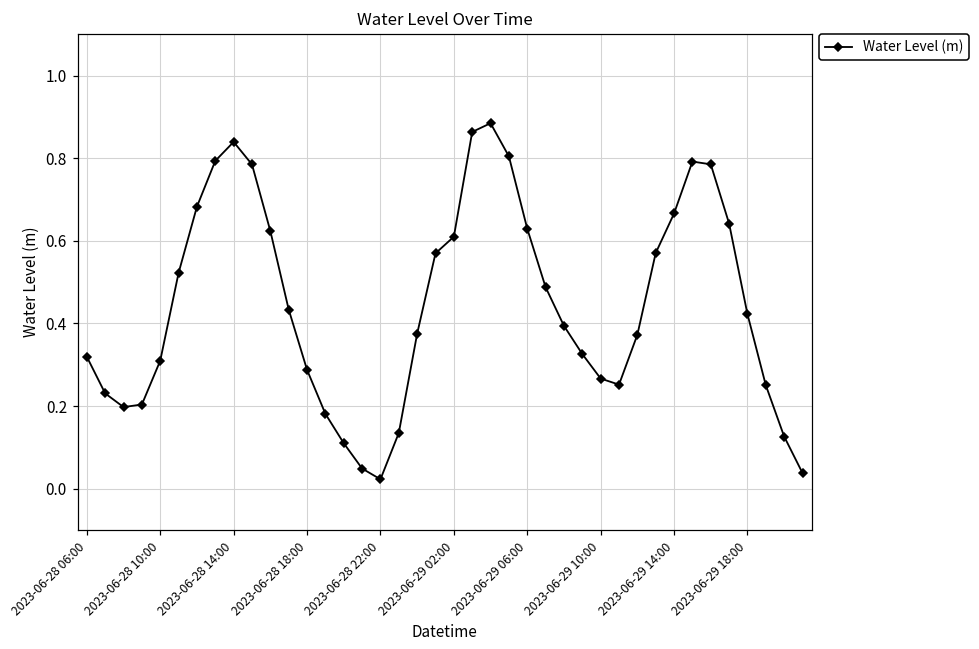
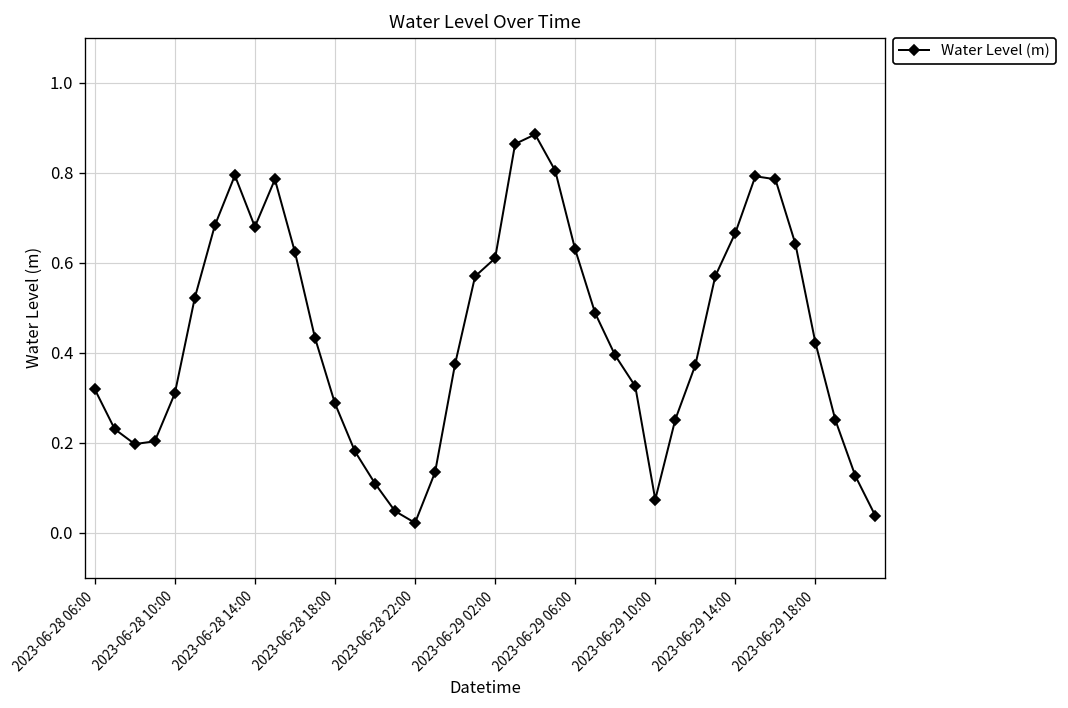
  {
    "2023-06-28 06:00": 0.32,
    "2023-06-28 10:00": 0.31,
-   "2023-06-28 14:00": 0.84,
+   "2023-06-28 14:00": 0.68,
    "2023-06-28 18:00": 0.29,
    "2023-06-28 22:00": 0.02,
    "2023-06-29 02:00": 0.61,
    "2023-06-29 06:00": 0.63,
-   "2023-06-29 10:00": 0.27,
+   "2023-06-29 10:00": 0.07,
    "2023-06-29 14:00": 0.67,
    "2023-06-29 18:00": 0.42
  }
